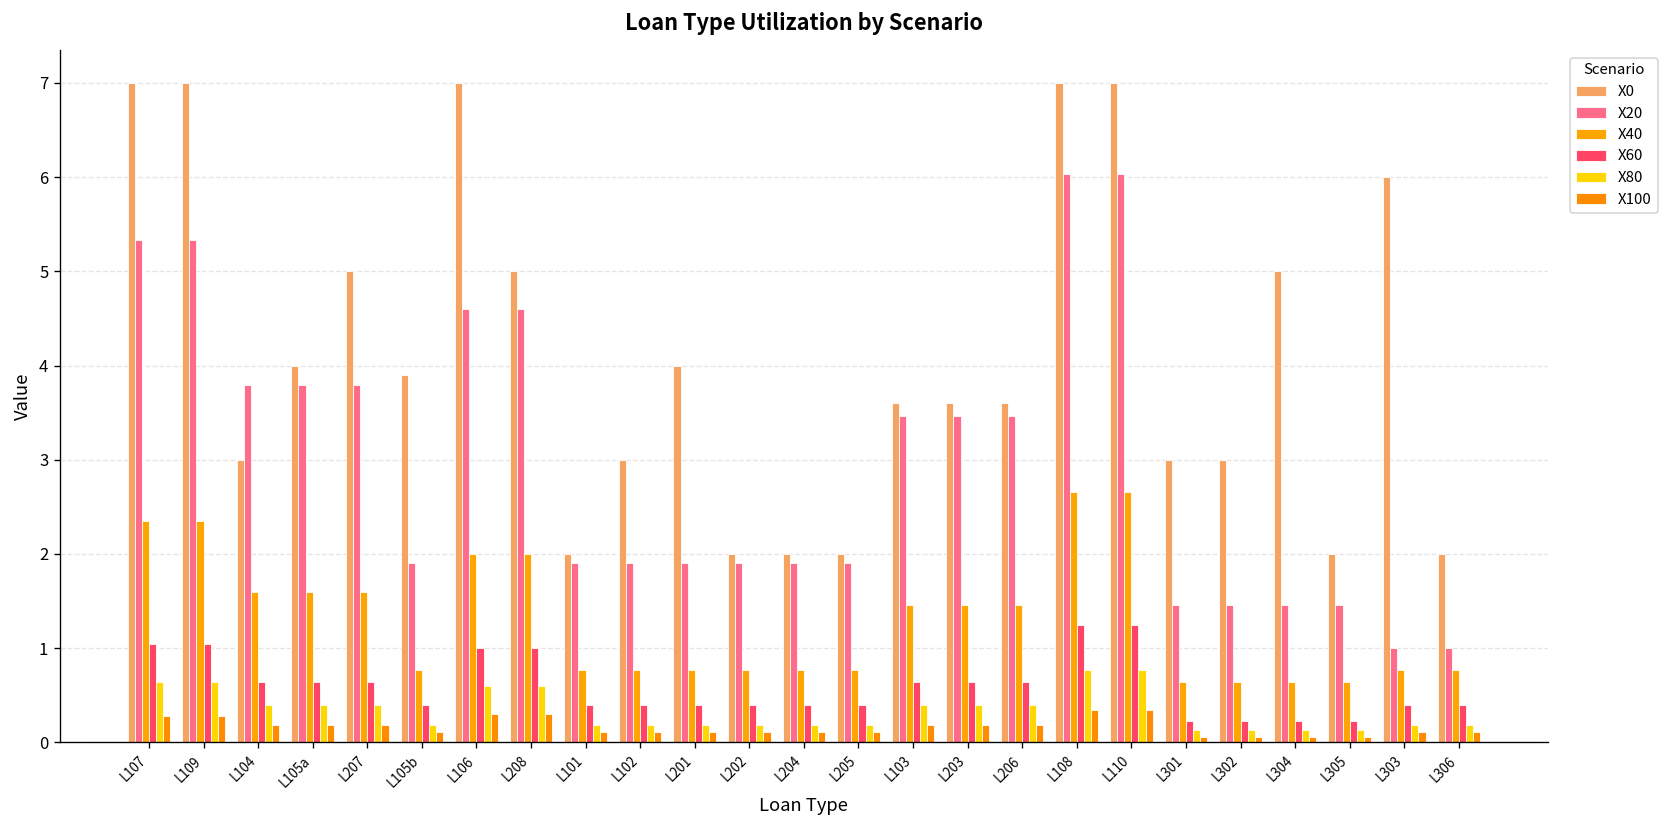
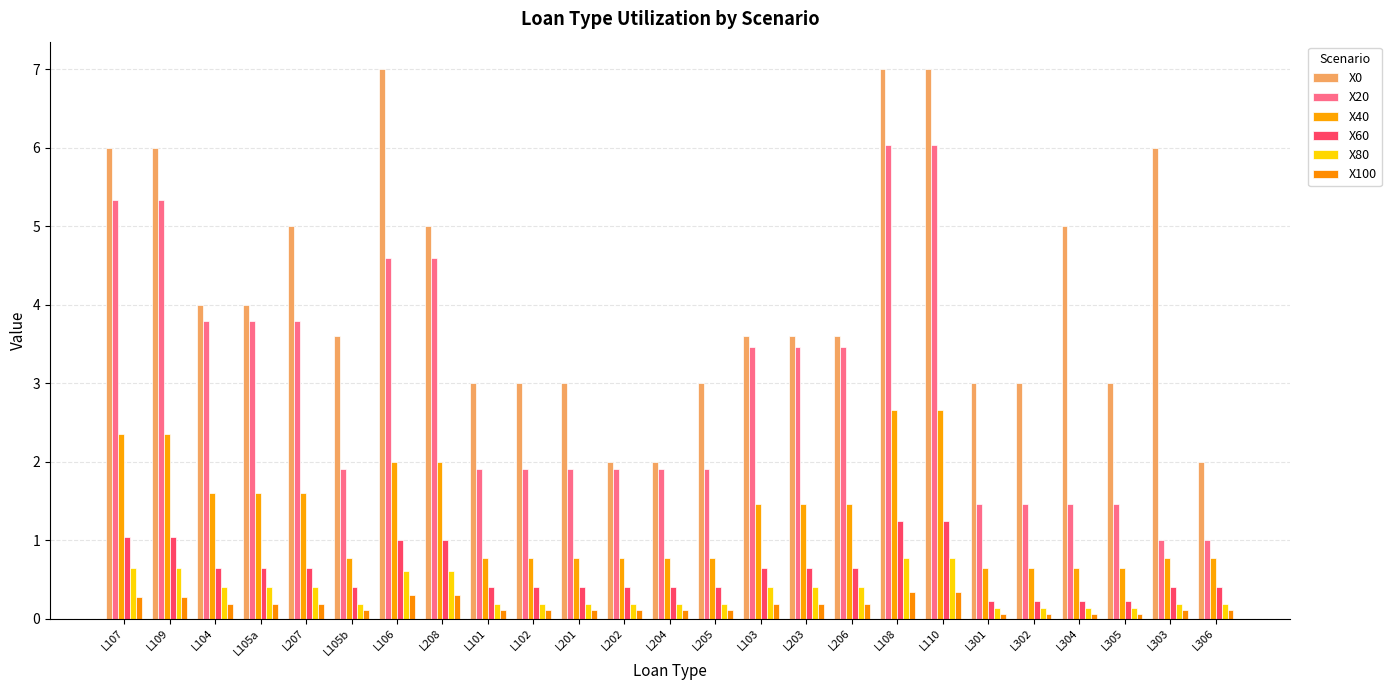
  {
    "X0": {
-     "L107": 7,
-     "L109": 7,
-     "L104": 3,
+     "L107": 6,
+     "L109": 6,
+     "L104": 4,
      "L105a": 4.0,
      "L207": 5.0,
-     "L105b": 3.9,
+     "L105b": 3.6,
      "L106": 7.0,
      "L208": 5.0,
-     "L101": 2,
+     "L101": 3,
      "L102": 3.0,
-     "L201": 4,
+     "L201": 3,
      "L202": 2.0,
      "L204": 2.0,
-     "L205": 2,
+     "L205": 3,
      "L103": 3.6,
      "L203": 3.6,
      "L206": 3.6,
      "L108": 7.0,
      "L110": 7.0,
      "L301": 3.0,
      "L302": 3.0,
      "L304": 5.0,
-     "L305": 2,
+     "L305": 3,
      "L303": 6.0,
      "L306": 2.0
    }
  }
